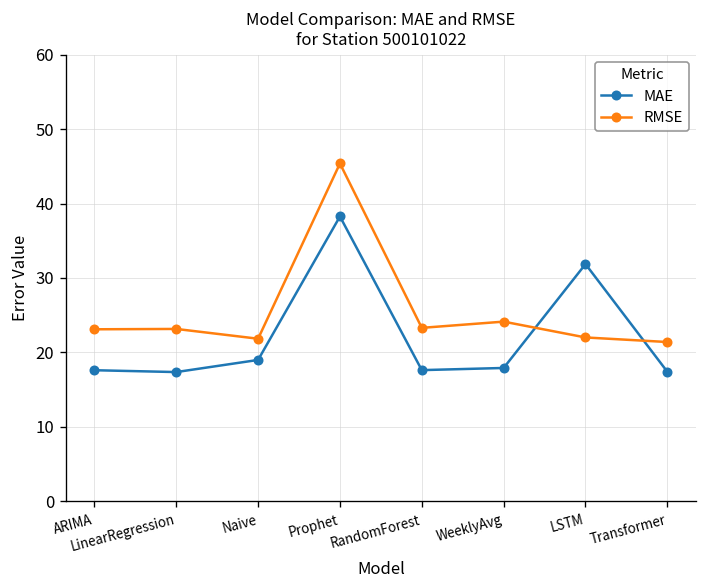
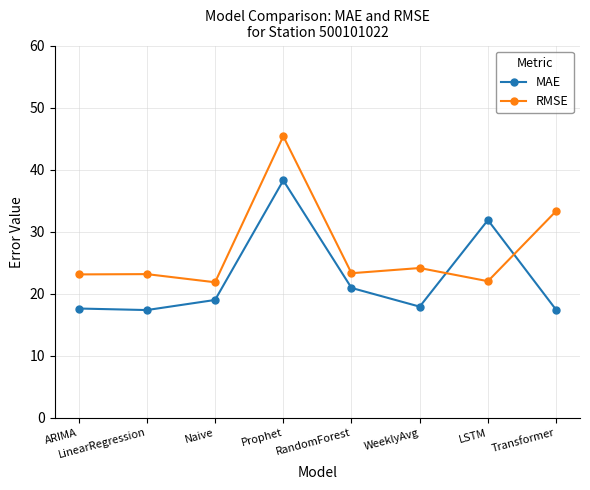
  {
    "MAE": {
      "ARIMA": 18,
      "LinearRegression": 17,
      "Naive": 19,
      "Prophet": 38,
-     "RandomForest": 18,
+     "RandomForest": 21,
      "WeeklyAvg": 18,
      "LSTM": 32,
      "Transformer": 17
    },
    "RMSE": {
      "ARIMA": 23,
      "LinearRegression": 23,
      "Naive": 22,
      "Prophet": 45,
      "RandomForest": 23,
      "WeeklyAvg": 24,
      "LSTM": 22,
-     "Transformer": 21
+     "Transformer": 33
    }
  }
